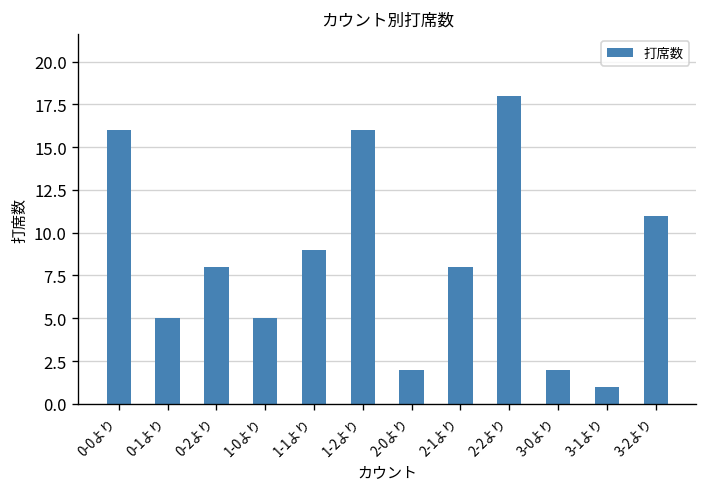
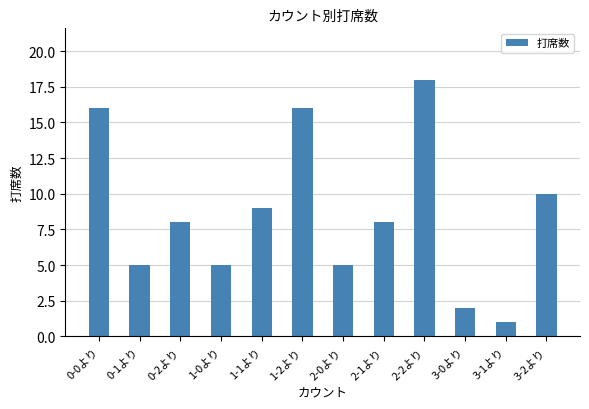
  {
    "0-0より": 16,
    "0-1より": 5,
    "0-2より": 8,
    "1-0より": 5,
    "1-1より": 9,
    "1-2より": 16,
-   "2-0より": 2,
+   "2-0より": 5,
    "2-1より": 8,
    "2-2より": 18,
    "3-0より": 2,
    "3-1より": 1,
-   "3-2より": 11
+   "3-2より": 10
  }
